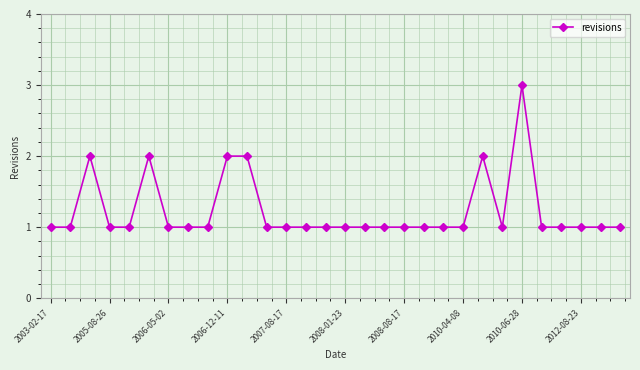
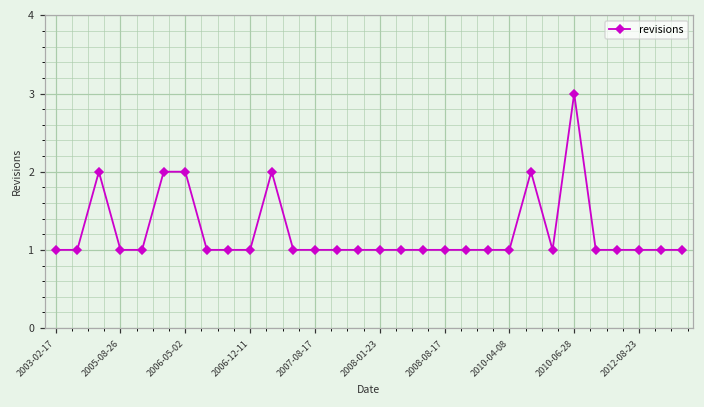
  {
    "2003-02-17": 1,
    "2005-08-26": 1,
-   "2006-05-02": 1,
-   "2006-12-11": 2,
+   "2006-05-02": 2,
+   "2006-12-11": 1,
    "2007-08-17": 1,
    "2008-01-23": 1,
    "2008-08-17": 1,
    "2010-04-08": 1,
    "2010-06-28": 3,
    "2012-08-23": 1
  }
